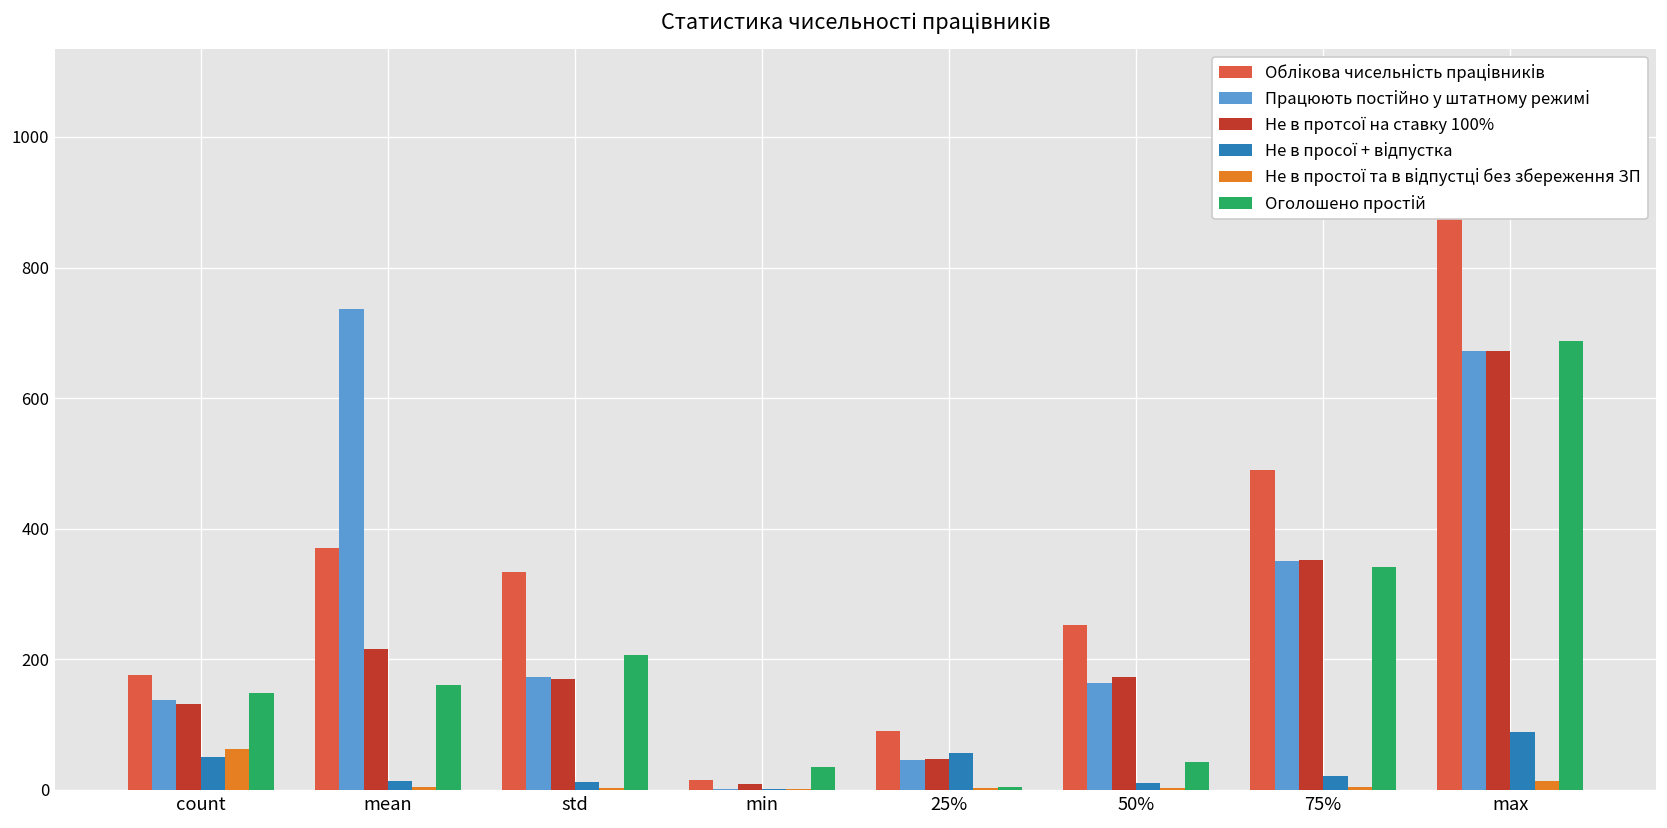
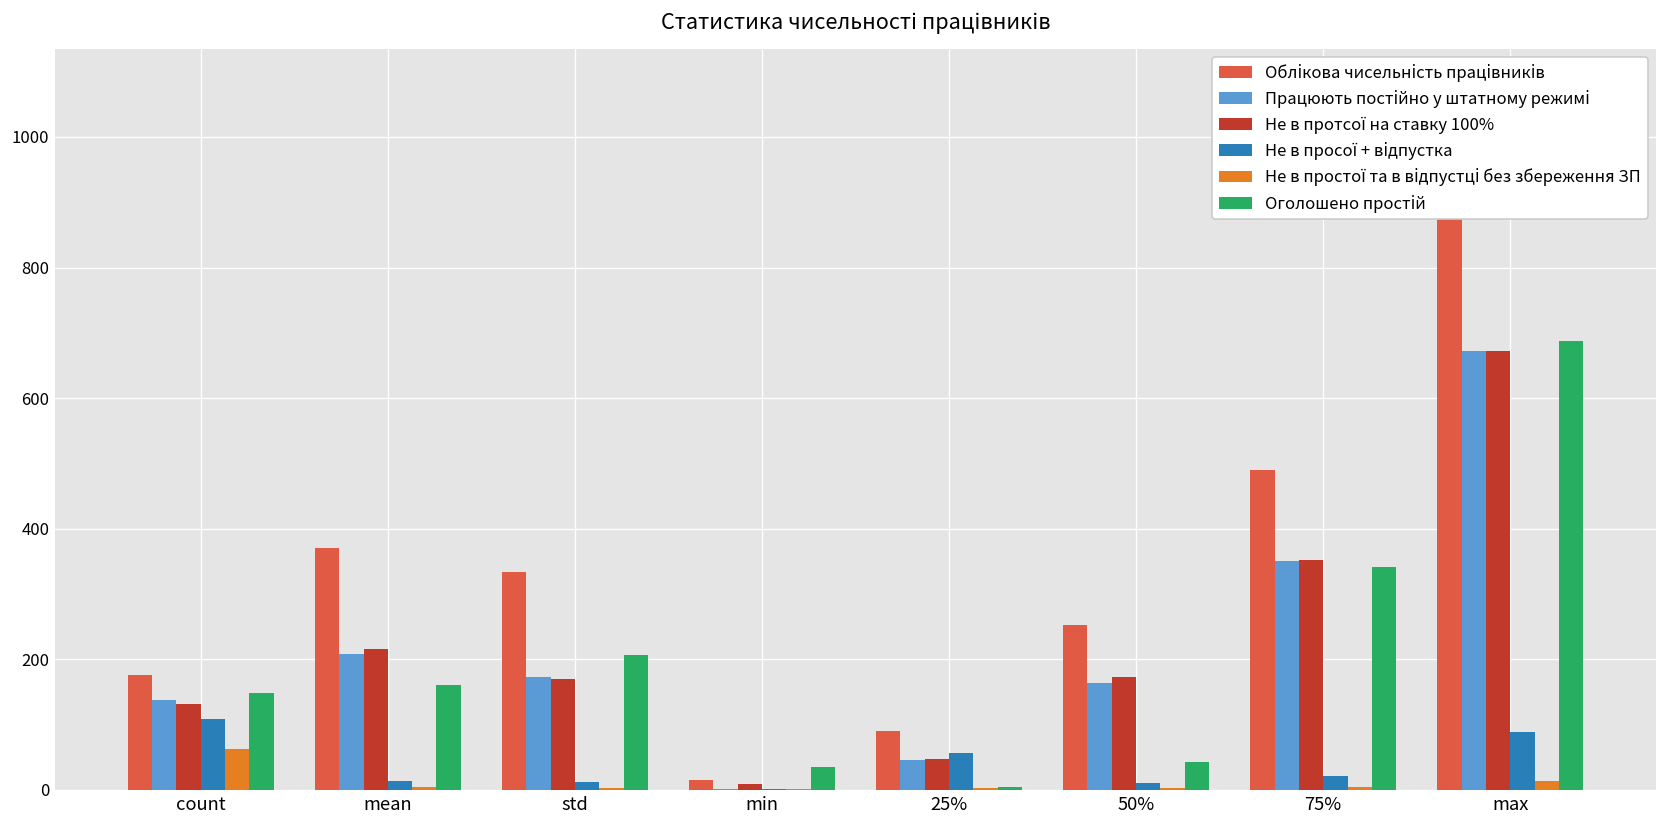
  {
    "Працюють постійно у штатному режимі": {
      "count": 140,
-     "mean": 740,
+     "mean": 210,
      "std": 170,
      "25%": 50,
      "50%": 160,
      "75%": 350,
      "max": 670
    },
    "Не в просої + відпустка": {
-     "count": 50,
+     "count": 110,
      "mean": 10,
      "std": 10,
      "25%": 60,
      "50%": 10,
      "75%": 20,
      "max": 90
    },
    "Оголошено простій": {
      "count": 150,
      "mean": 160,
      "std": 210,
      "min": 40,
      "50%": 40,
      "75%": 340,
      "max": 690
    }
  }
